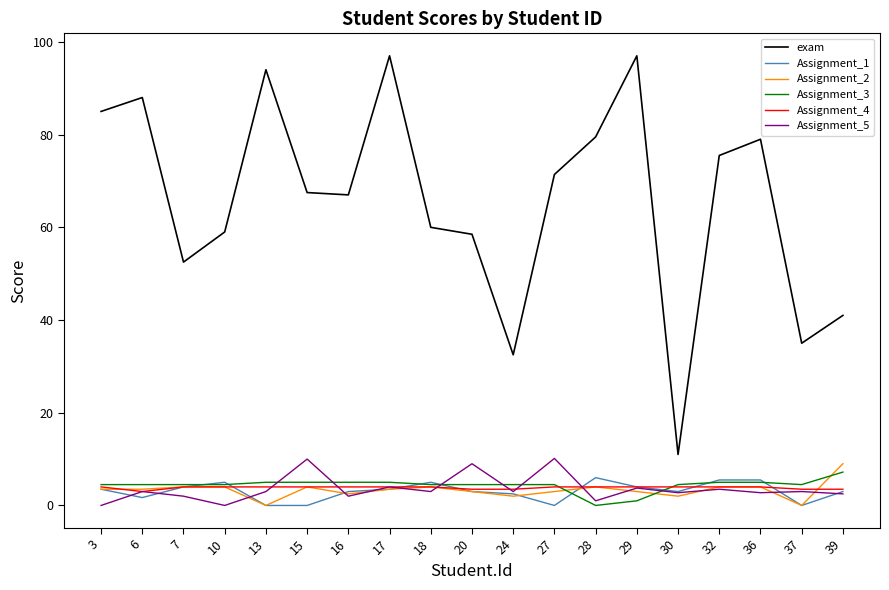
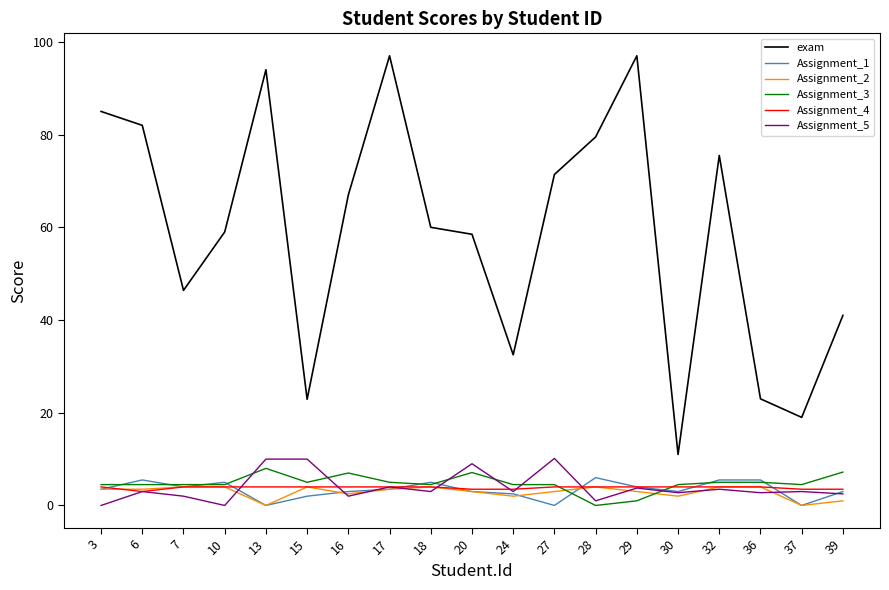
  {
    "exam": {
      "3": 85,
-     "6": 88,
-     "7": 53,
+     "6": 82,
+     "7": 46,
      "10": 59,
      "13": 94,
-     "15": 68,
+     "15": 23,
      "16": 67,
      "17": 97,
      "18": 60,
      "20": 59,
      "24": 33,
      "27": 71,
      "28": 80,
      "29": 97,
      "30": 11,
      "32": 76,
-     "36": 79,
-     "37": 35,
+     "36": 23,
+     "37": 19,
      "39": 41
    },
    "Assignment_1": {
-     "6": 2,
-     "15": 0,
+     "6": 6,
+     "15": 2,
      "27": 0,
      "28": 6
    },
    "Assignment_2": {
      "27": 3,
      "29": 3,
      "30": 2,
-     "39": 9
+     "39": 1
    },
    "Assignment_3": {
      "6": 5,
-     "13": 5,
+     "13": 8,
      "15": 5,
-     "16": 5,
+     "16": 7,
      "17": 5,
-     "20": 5,
+     "20": 7,
      "24": 5,
      "28": 0,
      "29": 1,
      "37": 5,
      "39": 7
    },
    "Assignment_4": {
      "13": 4,
      "16": 4
    },
    "Assignment_5": {
      "3": 0,
      "7": 2,
      "10": 0,
-     "13": 3,
+     "13": 10,
      "15": 10,
      "18": 3,
      "20": 9,
      "27": 10,
      "28": 1,
      "36": 3
    }
  }
